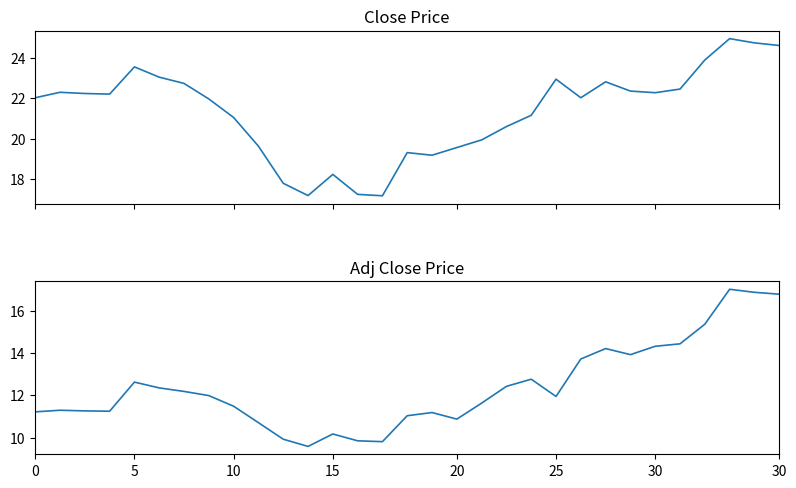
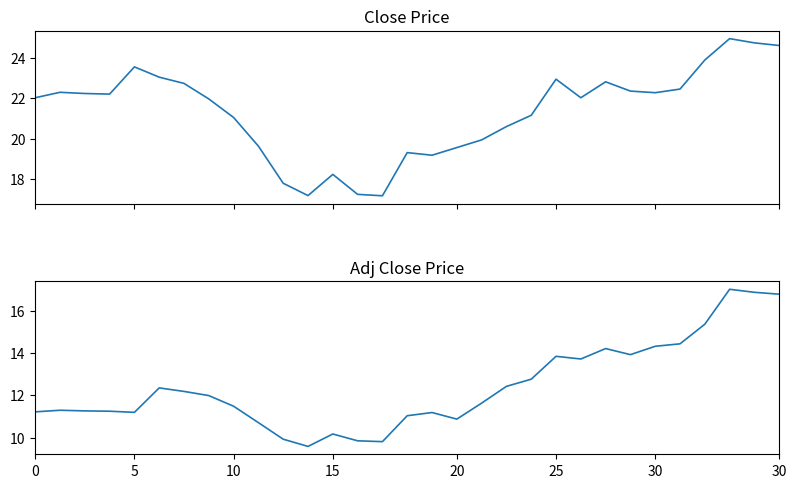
  {
    "Adj Close Price": {
      "0": 11.2,
-     "5": 12.6,
+     "5": 11.2,
      "10": 11.5,
      "15": 10.2,
      "20": 10.9,
-     "25": 12.0
+     "25": 13.8
    }
  }
